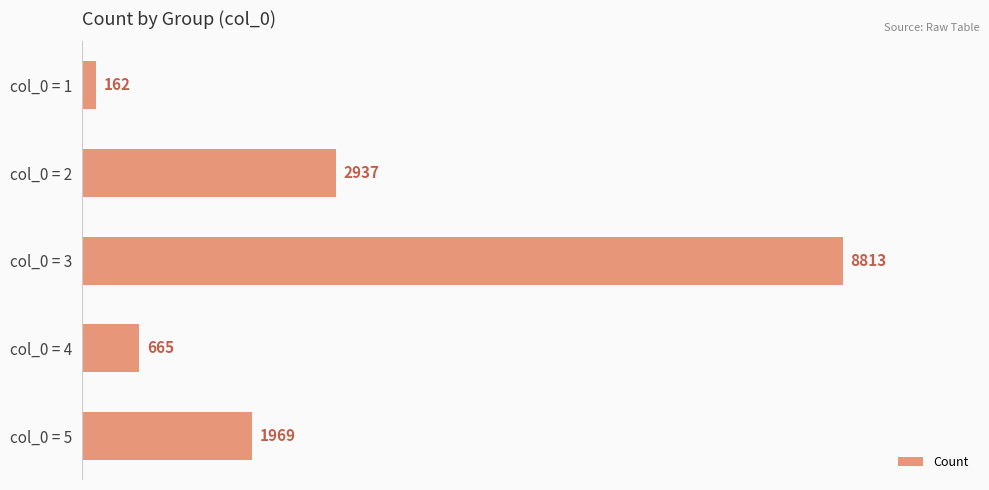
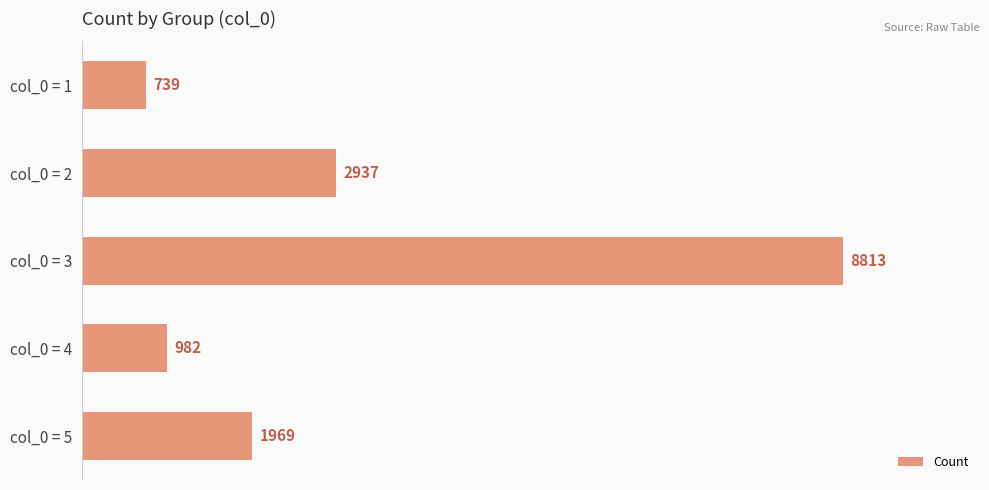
  {
-   "col_0 = 1": 162,
+   "col_0 = 1": 739,
    "col_0 = 2": 2937,
    "col_0 = 3": 8813,
-   "col_0 = 4": 665,
+   "col_0 = 4": 982,
    "col_0 = 5": 1969
  }
